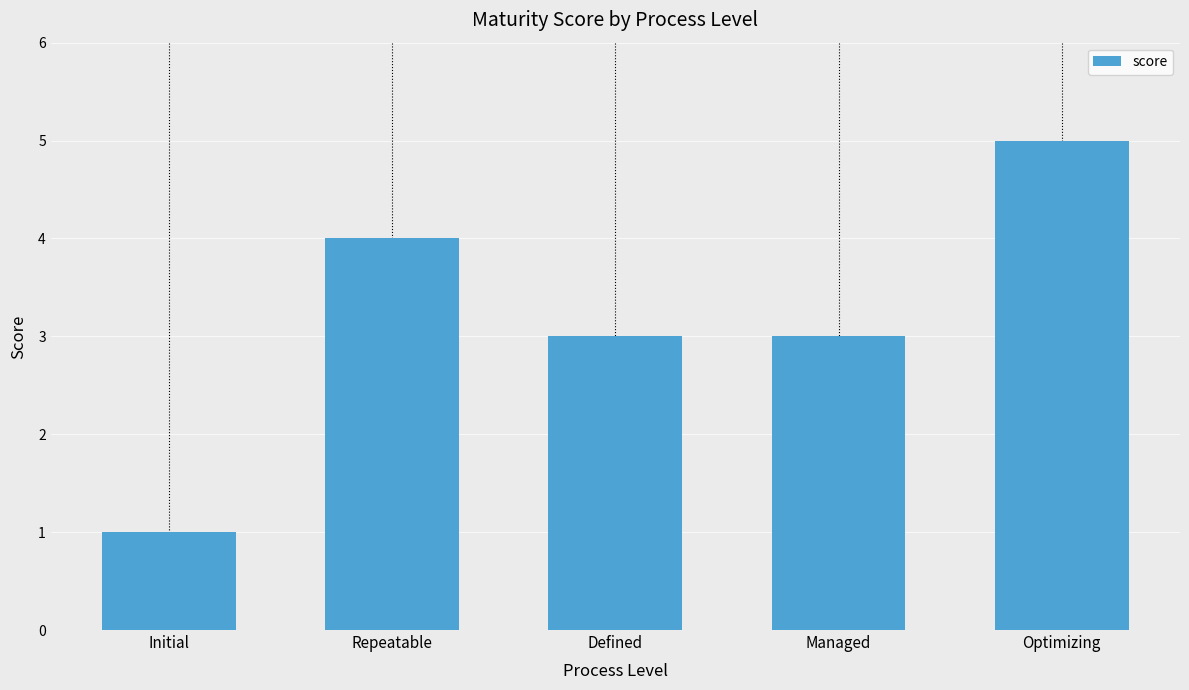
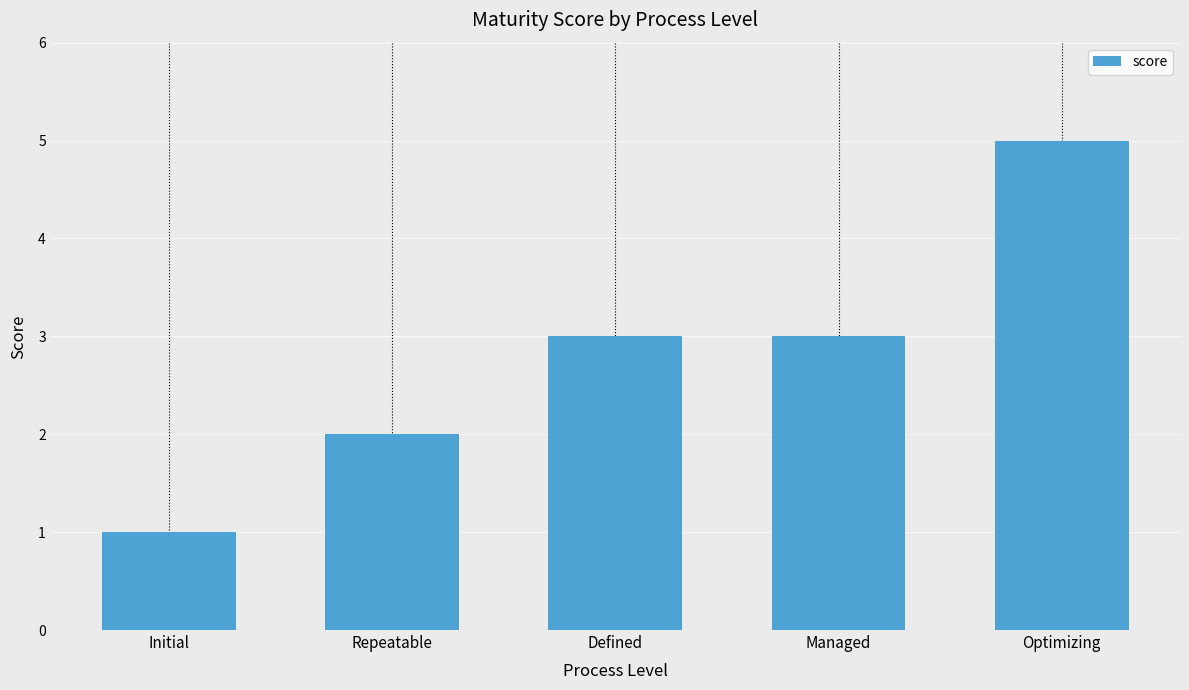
  {
    "Initial": 1,
-   "Repeatable": 4,
+   "Repeatable": 2,
    "Defined": 3,
    "Managed": 3,
    "Optimizing": 5
  }
